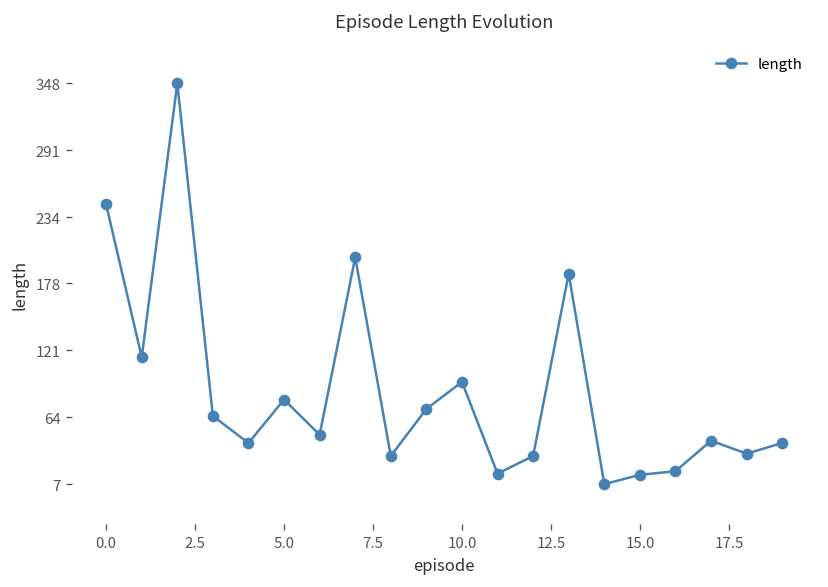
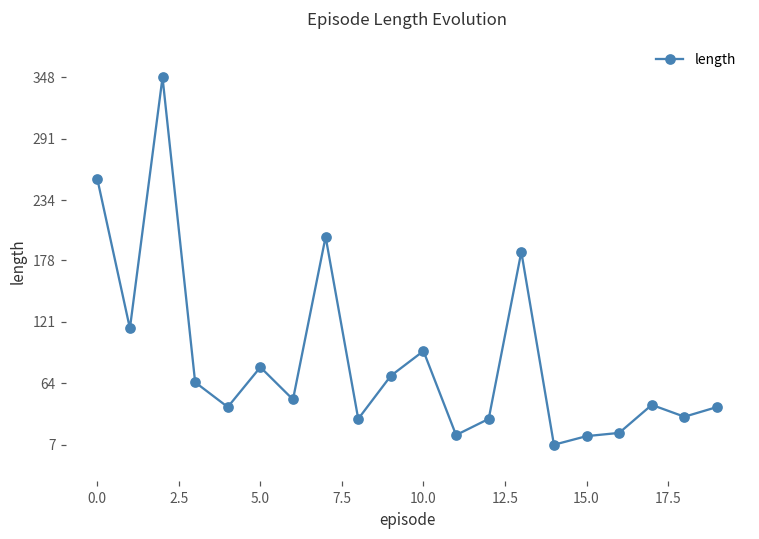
  {
-   "0.0": 245,
+   "0.0": 254,
    "5.0": 80,
    "10.0": 90,
    "15.0": 20
  }
